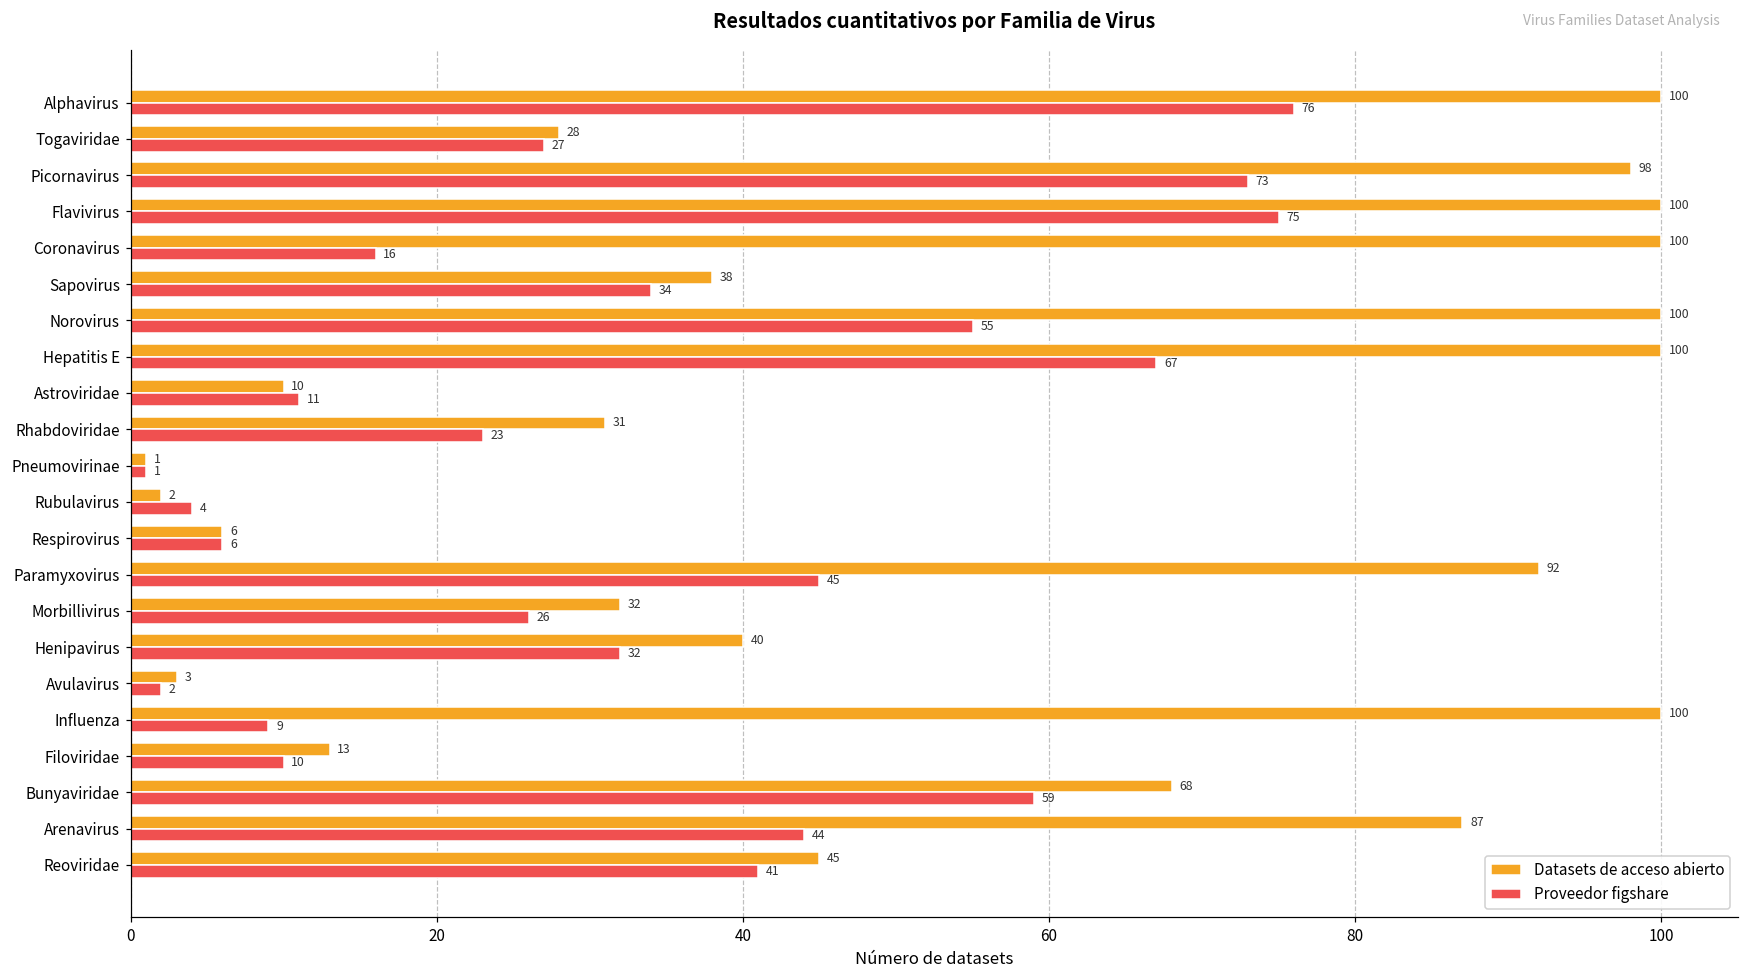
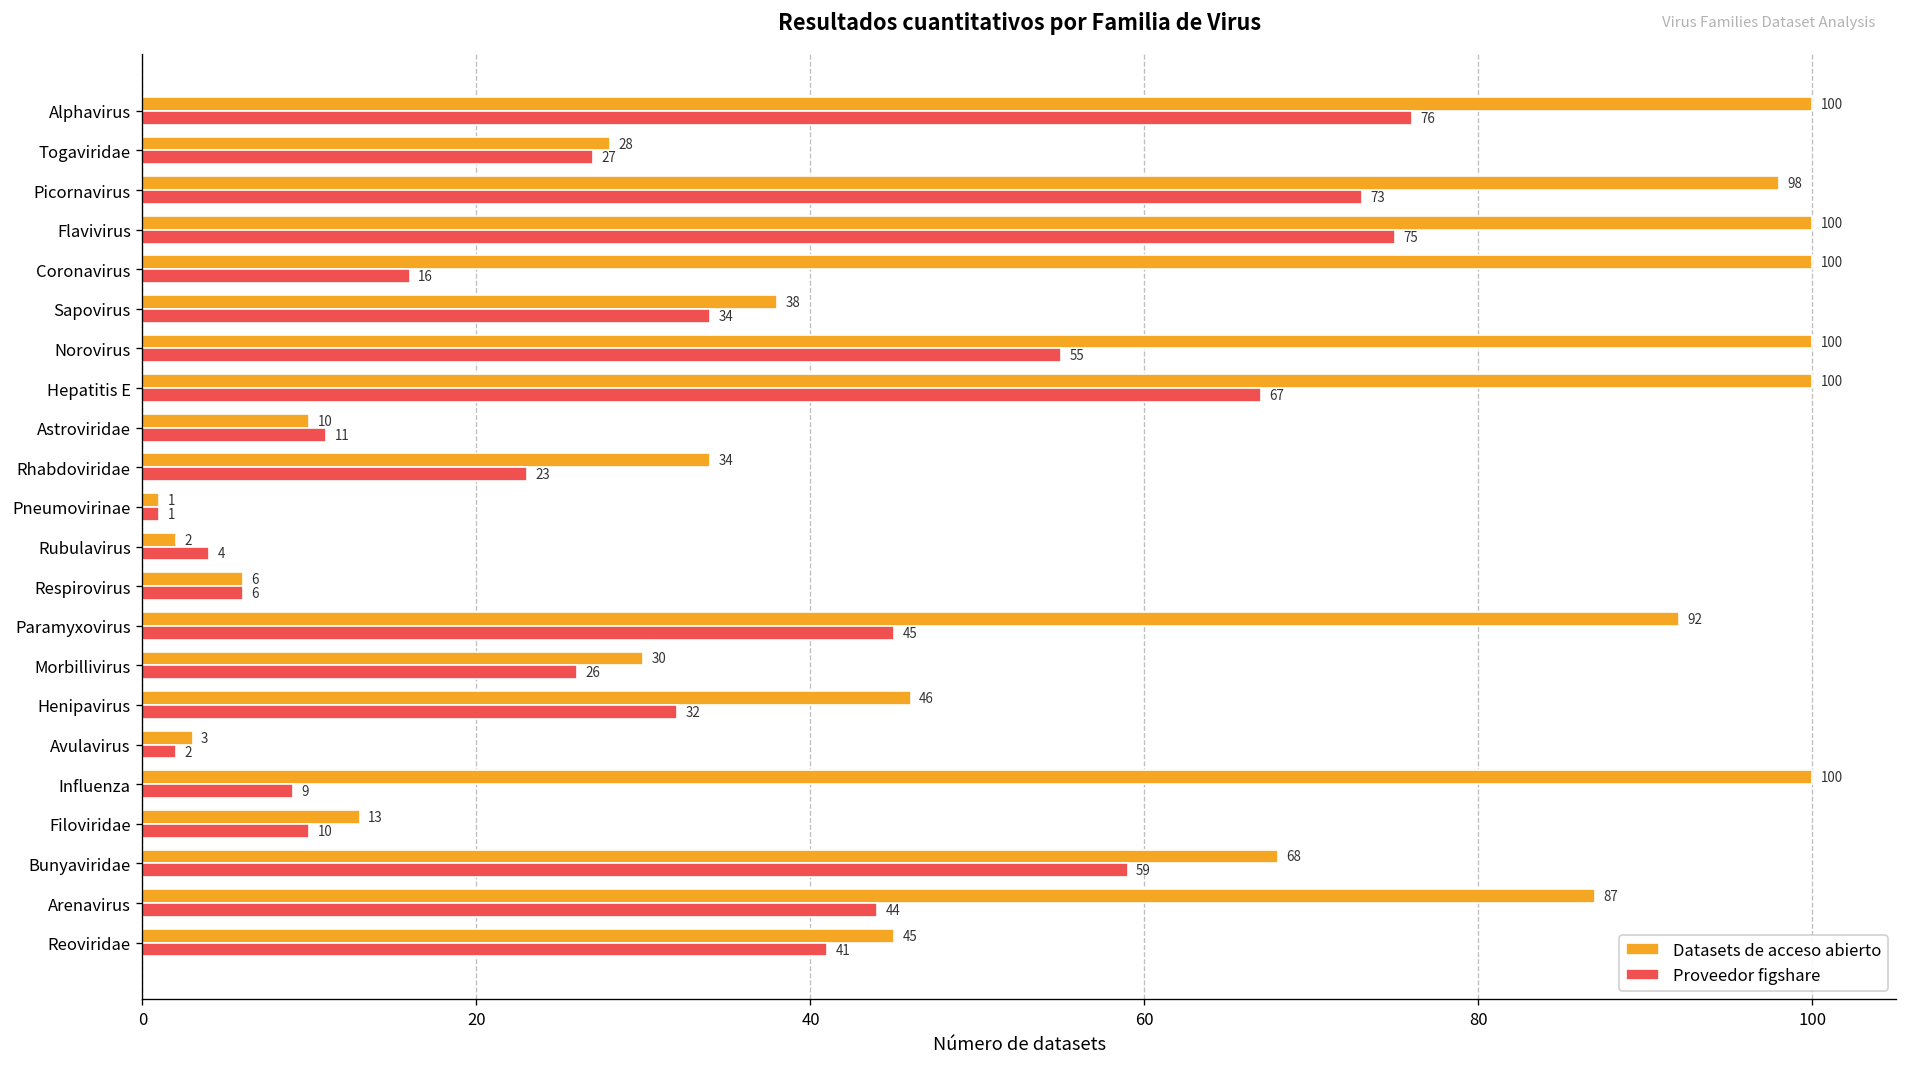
  {
    "Datasets de acceso abierto": {
      "Alphavirus": 100,
      "Togaviridae": 28,
      "Picornavirus": 98,
      "Flavivirus": 100,
      "Coronavirus": 100,
      "Sapovirus": 38,
      "Norovirus": 100,
      "Hepatitis E": 100,
      "Astroviridae": 10,
-     "Rhabdoviridae": 31,
+     "Rhabdoviridae": 34,
      "Pneumovirinae": 1,
      "Rubulavirus": 2,
      "Respirovirus": 6,
      "Paramyxovirus": 92,
-     "Morbillivirus": 32,
-     "Henipavirus": 40,
+     "Morbillivirus": 30,
+     "Henipavirus": 46,
      "Avulavirus": 3,
      "Influenza": 100,
      "Filoviridae": 13,
      "Bunyaviridae": 68,
      "Arenavirus": 87,
      "Reoviridae": 45
    },
    "Proveedor figshare": {
      "Alphavirus": 76,
      "Togaviridae": 27,
      "Picornavirus": 73,
      "Flavivirus": 75,
      "Coronavirus": 16,
      "Sapovirus": 34,
      "Norovirus": 55,
      "Hepatitis E": 67,
      "Astroviridae": 11,
      "Rhabdoviridae": 23,
      "Pneumovirinae": 1,
      "Rubulavirus": 4,
      "Respirovirus": 6,
      "Paramyxovirus": 45,
      "Morbillivirus": 26,
      "Henipavirus": 32,
      "Avulavirus": 2,
      "Influenza": 9,
      "Filoviridae": 10,
      "Bunyaviridae": 59,
      "Arenavirus": 44,
      "Reoviridae": 41
    }
  }
